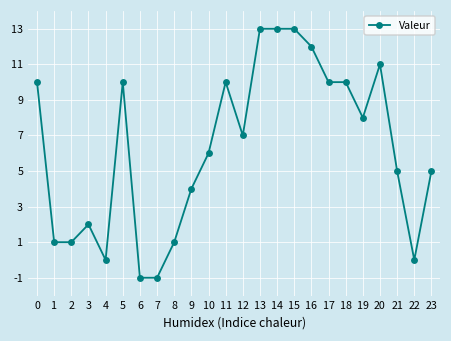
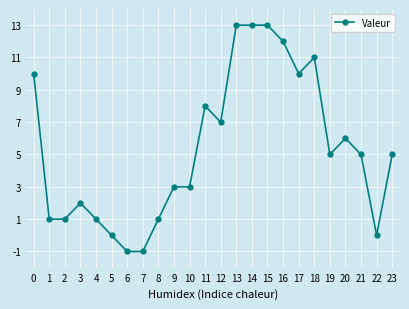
  {
    "0": 10,
    "1": 1,
    "2": 1,
    "3": 2,
-   "4": 0,
-   "5": 10,
+   "4": 1,
+   "5": 0,
    "6": -1,
    "7": -1,
    "8": 1,
-   "9": 4,
-   "10": 6,
-   "11": 10,
+   "9": 3,
+   "10": 3,
+   "11": 8,
    "12": 7,
    "13": 13,
    "14": 13,
    "15": 13,
    "16": 12,
    "17": 10,
-   "18": 10,
-   "19": 8,
-   "20": 11,
+   "18": 11,
+   "19": 5,
+   "20": 6,
    "21": 5,
    "22": 0,
    "23": 5
  }
